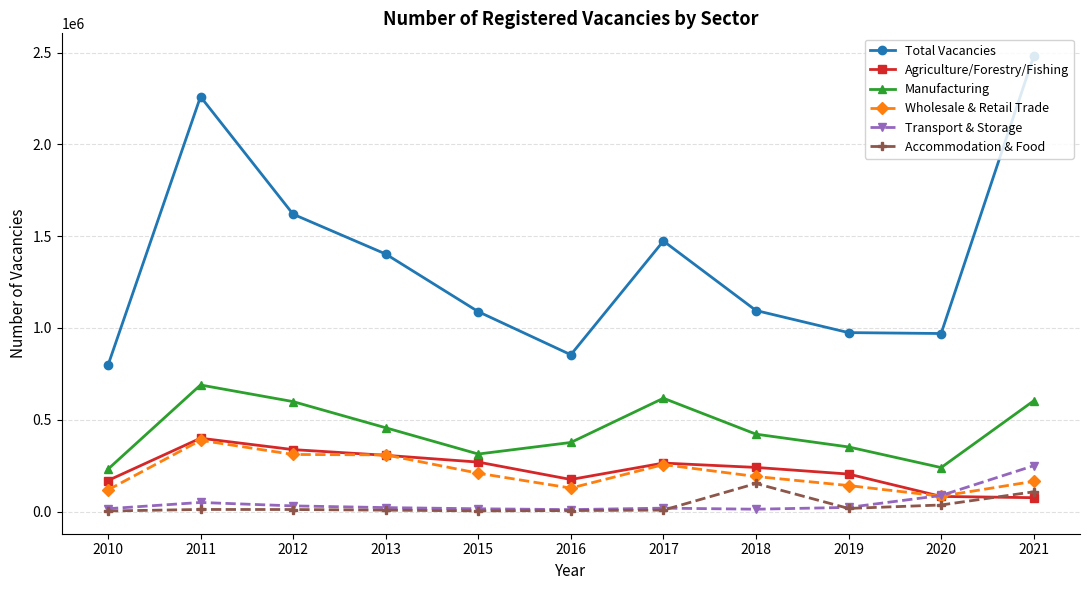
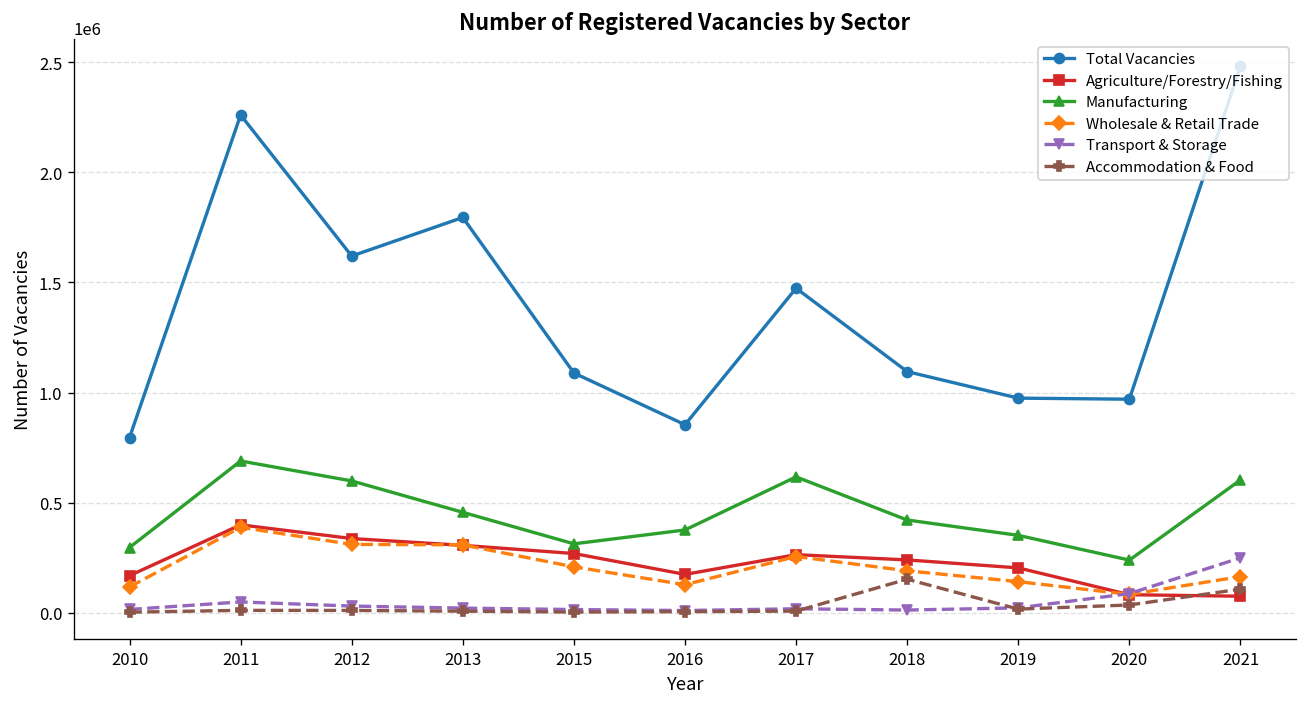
  {
    "Total Vacancies": {
      "2010": 800000,
      "2011": 2260000,
      "2012": 1620000,
-     "2013": 1400000,
+     "2013": 1790000,
      "2015": 1090000,
      "2016": 850000,
      "2017": 1470000,
      "2018": 1100000,
      "2019": 970000,
      "2020": 970000
    },
    "Agriculture/Forestry/Fishing": {
      "2010": 170000,
      "2012": 340000,
      "2015": 270000,
      "2016": 170000,
      "2018": 240000,
      "2019": 200000,
      "2021": 80000
    },
    "Manufacturing": {
-     "2010": 230000,
+     "2010": 300000,
      "2011": 690000,
      "2012": 600000,
      "2013": 460000,
      "2015": 310000,
      "2016": 380000,
      "2017": 620000,
      "2018": 420000,
      "2019": 350000,
      "2020": 240000,
      "2021": 600000
    },
    "Wholesale & Retail Trade": {
      "2010": 120000,
      "2012": 310000,
      "2015": 210000,
      "2016": 130000,
      "2018": 190000,
      "2019": 140000,
      "2021": 160000
    },
    "Transport & Storage": {
      "2011": 50000,
      "2012": 30000,
      "2018": 10000,
      "2021": 250000
    },
    "Accommodation & Food": {
      "2011": 10000,
      "2012": 10000,
      "2018": 150000,
      "2020": 40000,
      "2021": 110000
    }
  }
